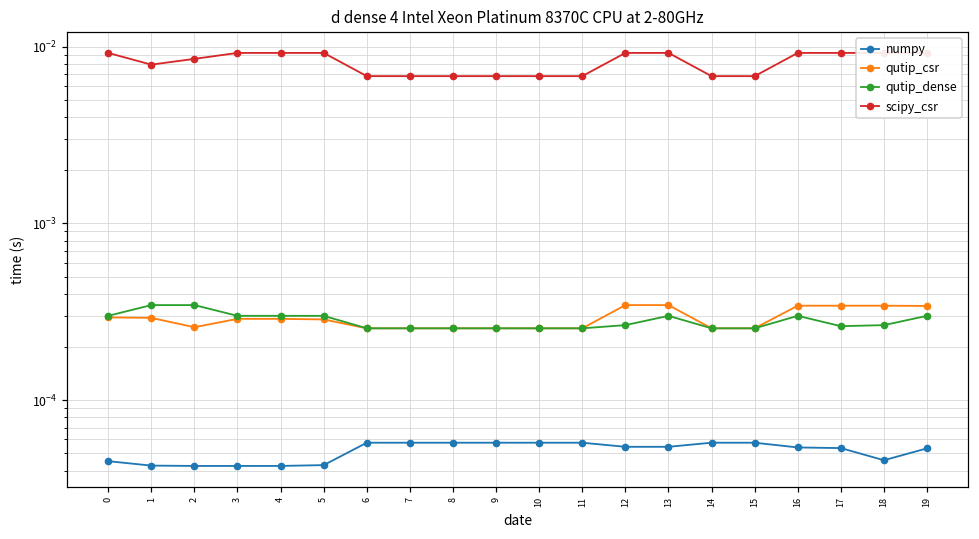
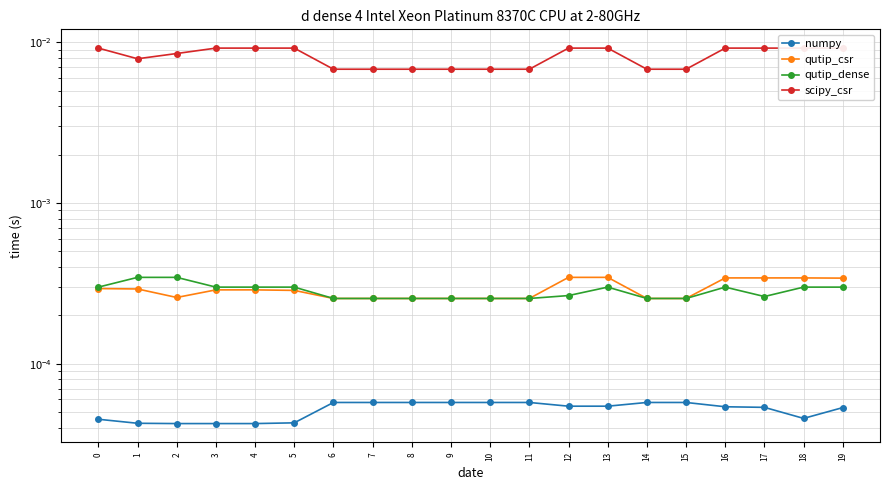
  {
    "numpy": {
      "0": 0.000045,
      "1": 0.000043,
      "2": 0.000043,
      "3": 0.000043,
      "4": 0.000043,
      "5": 0.000043,
      "6": 0.000057,
      "7": 0.000057,
      "8": 0.000057,
      "9": 0.000057,
      "10": 0.000057,
      "11": 0.000057,
      "12": 0.000055,
      "13": 0.000055,
      "14": 0.000057,
      "15": 0.000057,
      "16": 0.000054,
      "17": 0.000054,
      "18": 0.000046,
      "19": 0.000053
    },
    "qutip_csr": {
      "1": 0.00029,
      "2": 0.00026,
      "3": 0.00029,
      "4": 0.00029,
      "5": 0.00029,
      "12": 0.00034,
      "13": 0.00034,
      "16": 0.00034,
      "17": 0.00034,
      "18": 0.00034,
      "19": 0.00034
    },
    "qutip_dense": {
      "1": 0.00034,
      "2": 0.00034,
      "3": 0.00030,
      "4": 0.00030,
      "5": 0.00030,
      "12": 0.00027,
      "13": 0.00030,
      "16": 0.00030,
      "17": 0.00026,
-     "18": 0.00027,
+     "18": 0.00030,
      "19": 0.00030
    },
    "scipy_csr": {
      "0": 0.009,
      "1": 0.008,
      "2": 0.009,
      "3": 0.009,
      "4": 0.009,
      "5": 0.009,
      "6": 0.0068,
      "7": 0.0068,
      "8": 0.0068,
      "9": 0.0068,
      "10": 0.0068,
      "11": 0.0068,
      "12": 0.009,
      "13": 0.009,
      "14": 0.0068,
      "15": 0.0068,
      "16": 0.009,
      "17": 0.009
    }
  }
